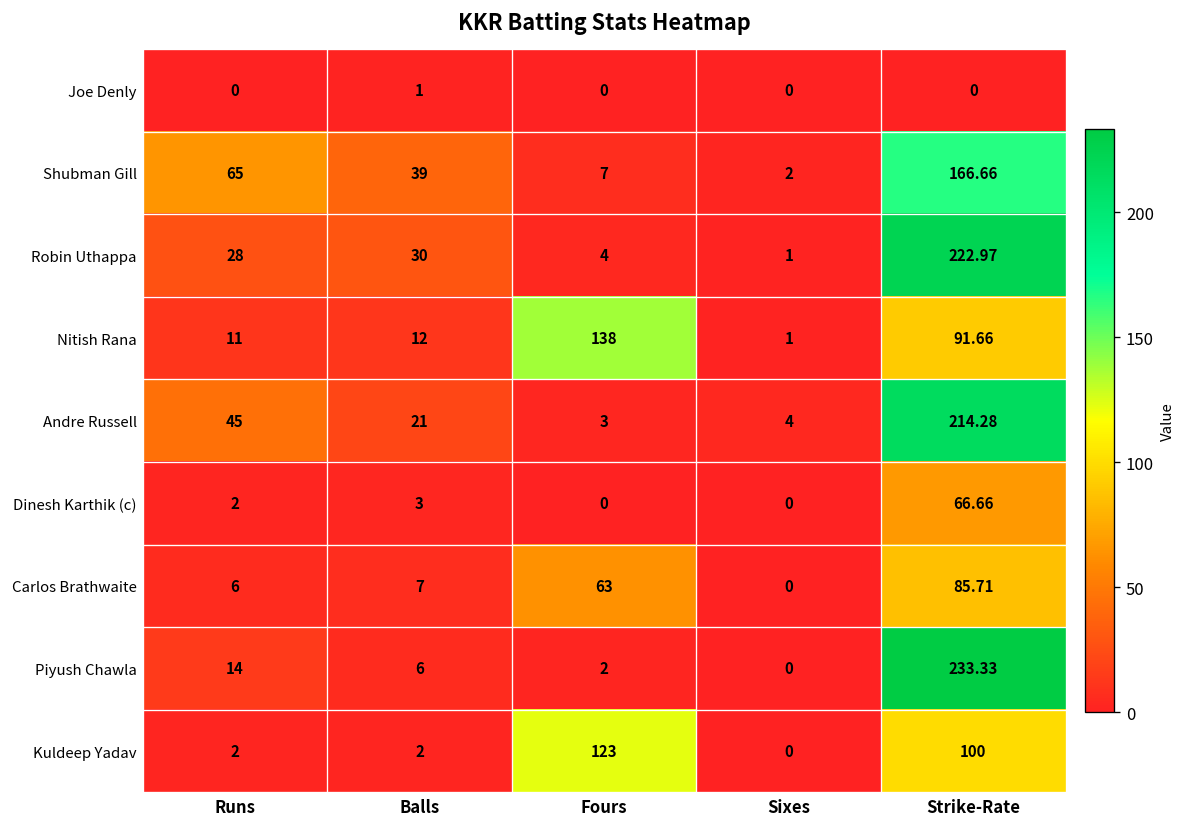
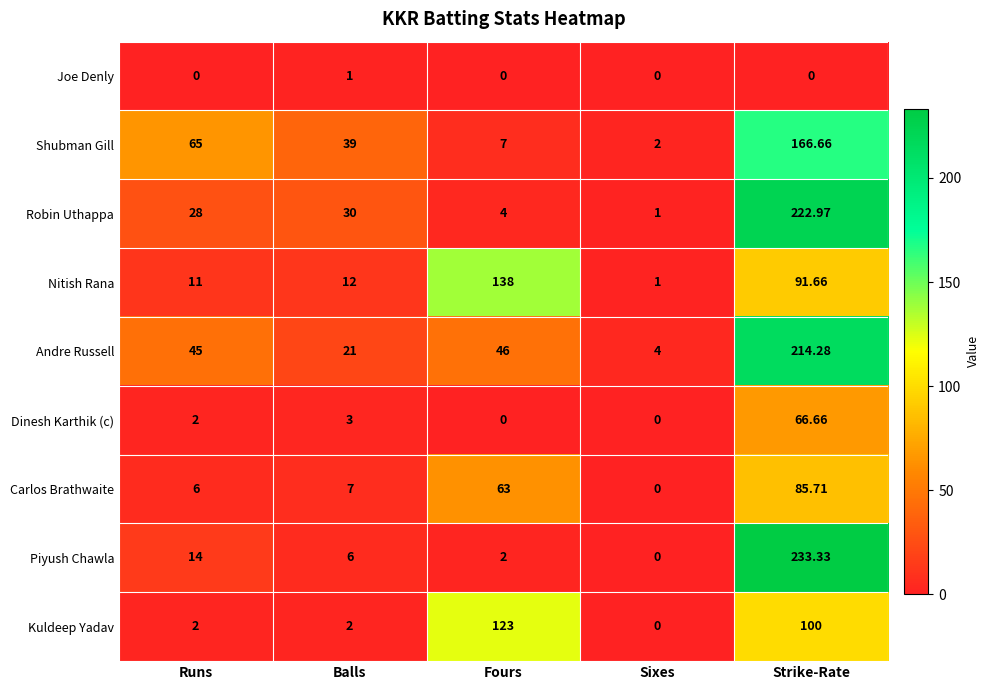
  {
    "Joe Denly": {
      "Runs": 0,
      "Balls": 1,
      "Fours": 0,
      "Sixes": 0,
      "Strike-Rate": 0
    },
    "Shubman Gill": {
      "Runs": 65,
      "Balls": 39,
      "Fours": 7,
      "Sixes": 2,
      "Strike-Rate": 166.66
    },
    "Robin Uthappa": {
      "Runs": 28,
      "Balls": 30,
      "Fours": 4,
      "Sixes": 1,
      "Strike-Rate": 222.97
    },
    "Nitish Rana": {
      "Runs": 11,
      "Balls": 12,
      "Fours": 138,
      "Sixes": 1,
      "Strike-Rate": 91.66
    },
    "Andre Russell": {
      "Runs": 45,
      "Balls": 21,
-     "Fours": 3,
+     "Fours": 46,
      "Sixes": 4,
      "Strike-Rate": 214.28
    },
    "Dinesh Karthik (c)": {
      "Runs": 2,
      "Balls": 3,
      "Fours": 0,
      "Sixes": 0,
      "Strike-Rate": 66.66
    },
    "Carlos Brathwaite": {
      "Runs": 6,
      "Balls": 7,
      "Fours": 63,
      "Sixes": 0,
      "Strike-Rate": 85.71
    },
    "Piyush Chawla": {
      "Runs": 14,
      "Balls": 6,
      "Fours": 2,
      "Sixes": 0,
      "Strike-Rate": 233.33
    },
    "Kuldeep Yadav": {
      "Runs": 2,
      "Balls": 2,
      "Fours": 123,
      "Sixes": 0,
      "Strike-Rate": 100
    }
  }
